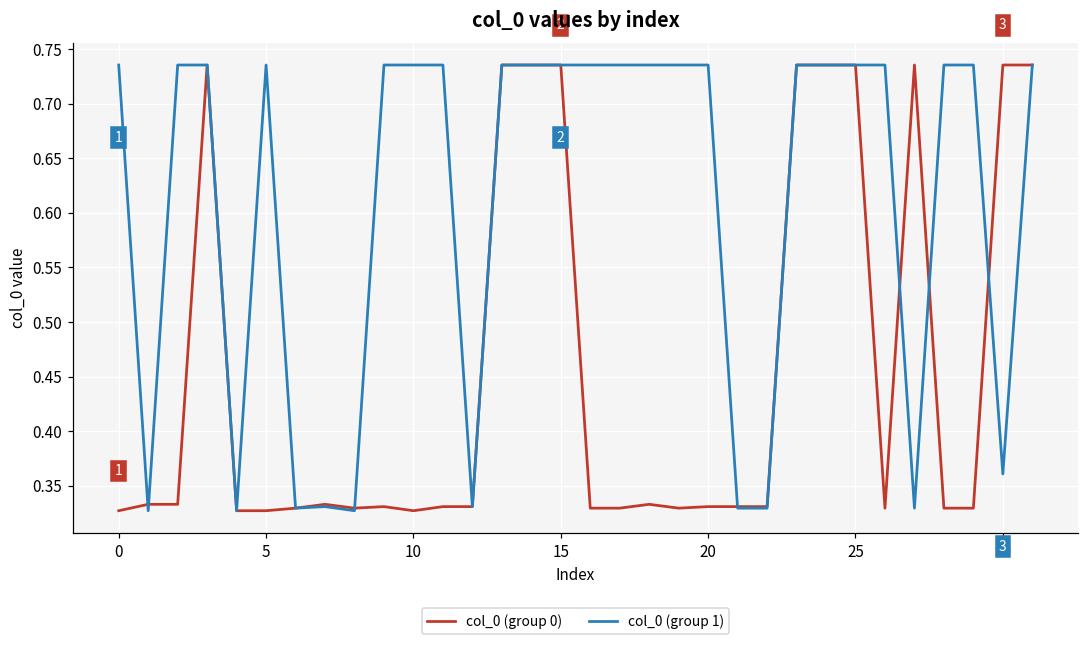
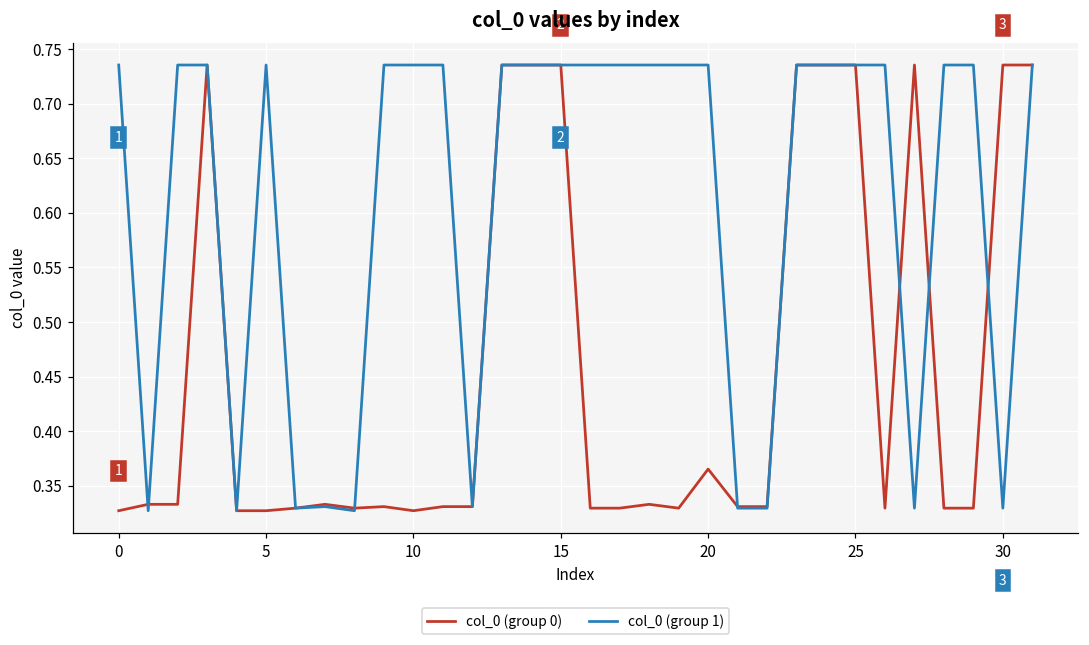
  {
    "col_0 (group 0)": {
      "0": 0.33,
      "5": 0.33,
      "10": 0.33,
-     "20": 0.33,
+     "20": 0.37,
      "30": 0.74
    },
    "col_0 (group 1)": {
      "0": 0.74,
      "5": 0.74,
      "10": 0.74,
      "20": 0.74,
-     "30": 0.36
+     "30": 0.33
    }
  }
